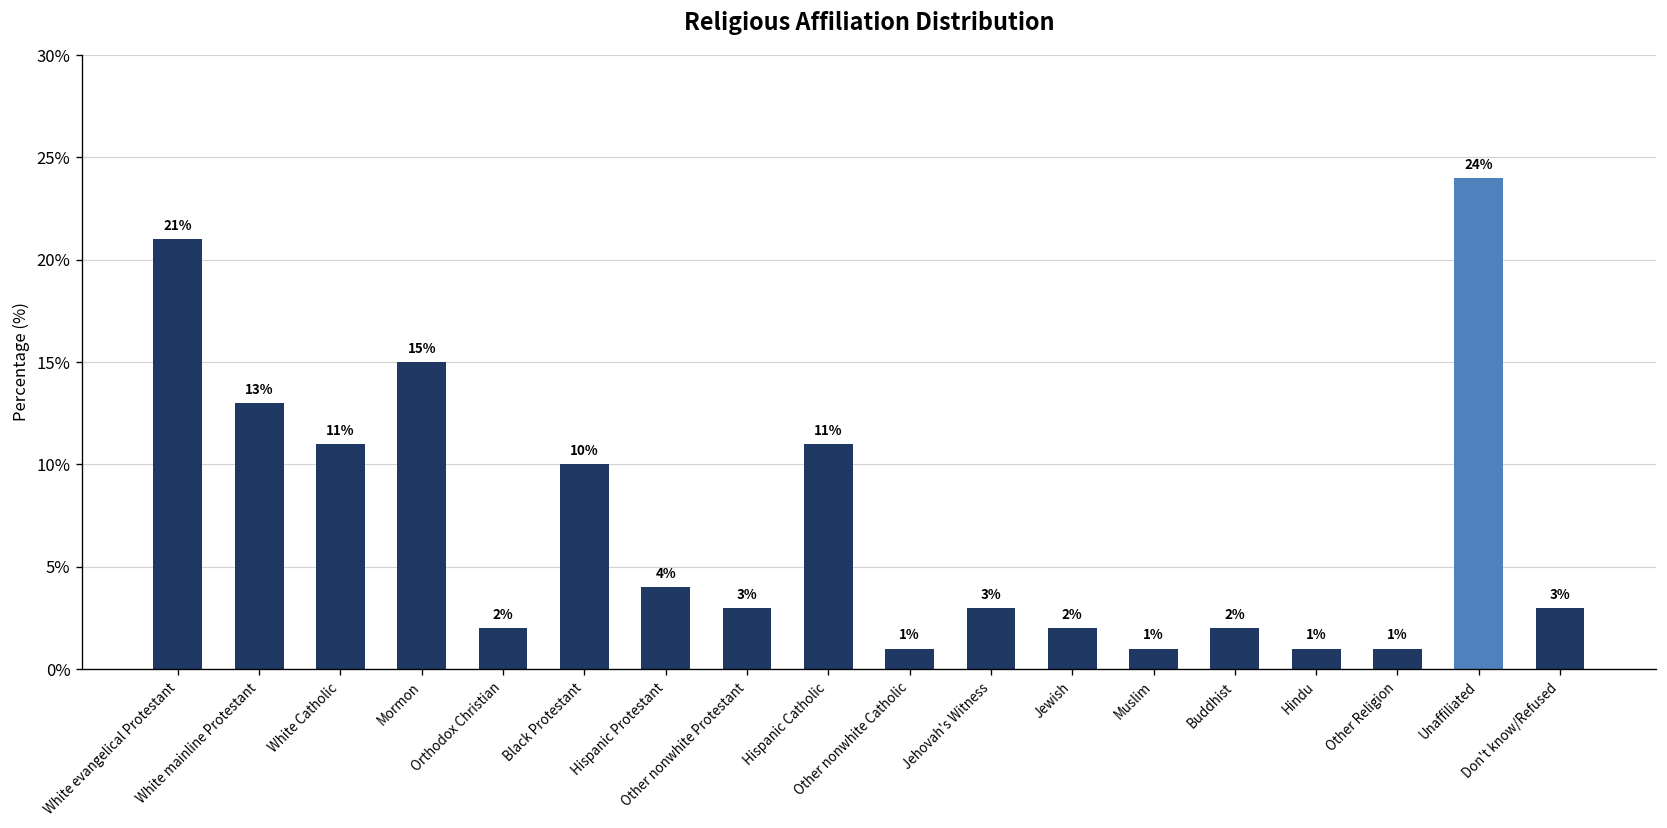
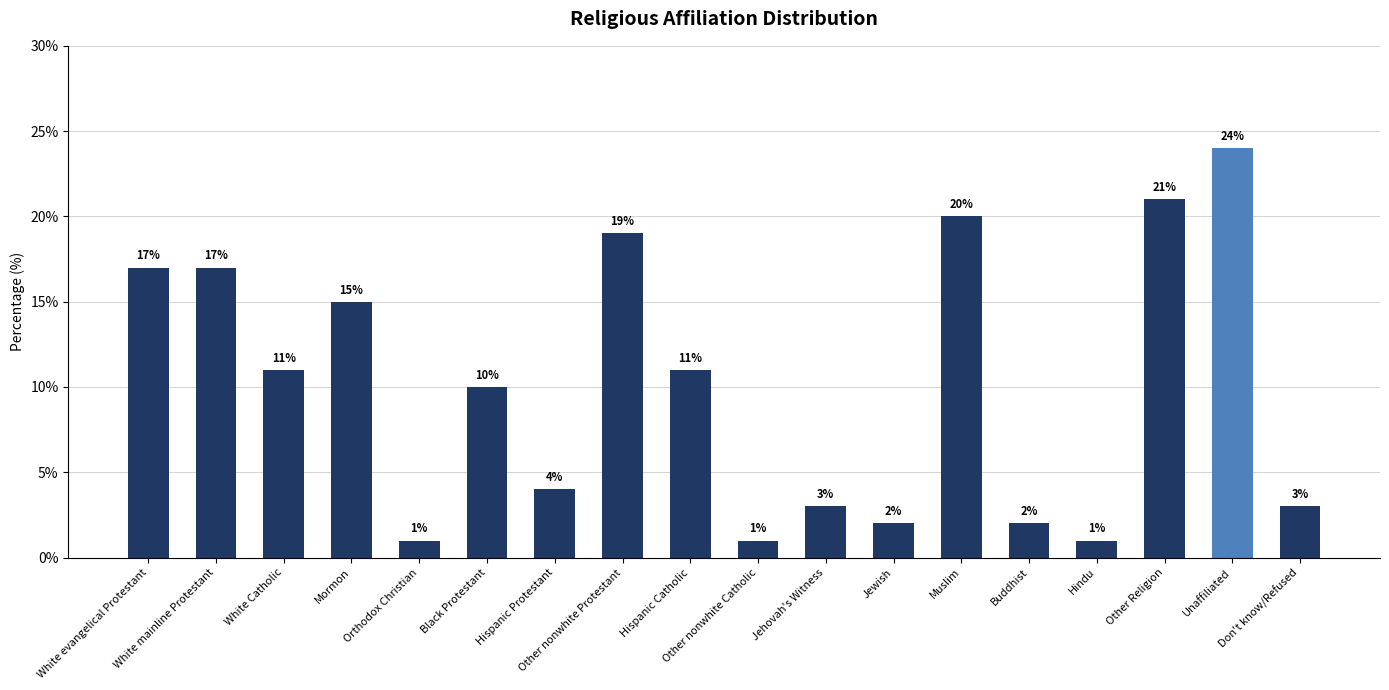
  {
-   "White evangelical Protestant": "21%",
-   "White mainline Protestant": "13%",
+   "White evangelical Protestant": "17%",
+   "White mainline Protestant": "17%",
    "White Catholic": "11%",
    "Mormon": "15%",
-   "Orthodox Christian": "2%",
+   "Orthodox Christian": "1%",
    "Black Protestant": "10%",
    "Hispanic Protestant": "4%",
-   "Other nonwhite Protestant": "3%",
+   "Other nonwhite Protestant": "19%",
    "Hispanic Catholic": "11%",
    "Other nonwhite Catholic": "1%",
    "Jehovah's Witness": "3%",
    "Jewish": "2%",
-   "Muslim": "1%",
+   "Muslim": "20%",
    "Buddhist": "2%",
    "Hindu": "1%",
-   "Other Religion": "1%",
+   "Other Religion": "21%",
    "Unaffiliated": "24%",
    "Don't know/Refused": "3%"
  }
